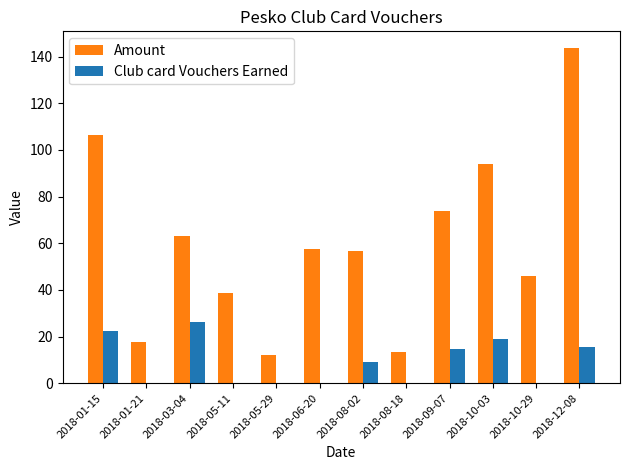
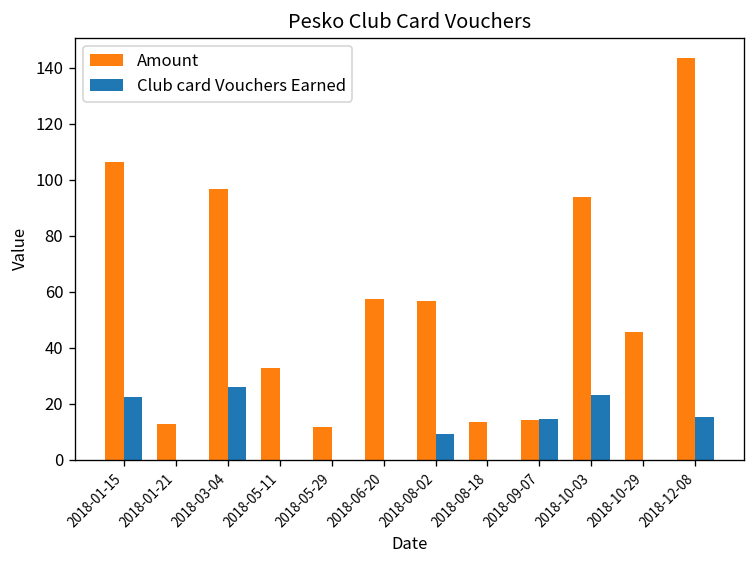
  {
    "Amount": {
      "2018-01-15": 107,
-     "2018-01-21": 18,
-     "2018-03-04": 63,
-     "2018-05-11": 39,
+     "2018-01-21": 13,
+     "2018-03-04": 97,
+     "2018-05-11": 33,
      "2018-05-29": 12,
      "2018-06-20": 58,
      "2018-08-02": 57,
      "2018-08-18": 13,
-     "2018-09-07": 74,
+     "2018-09-07": 14,
      "2018-10-03": 94,
      "2018-10-29": 46,
      "2018-12-08": 144
    },
    "Club card Vouchers Earned": {
      "2018-01-15": 23,
      "2018-01-21": 0,
      "2018-03-04": 26,
      "2018-05-11": 0,
      "2018-05-29": 0,
      "2018-06-20": 0,
      "2018-08-02": 9,
      "2018-08-18": 0,
      "2018-09-07": 15,
-     "2018-10-03": 19,
+     "2018-10-03": 23,
      "2018-10-29": 0,
      "2018-12-08": 15
    }
  }
